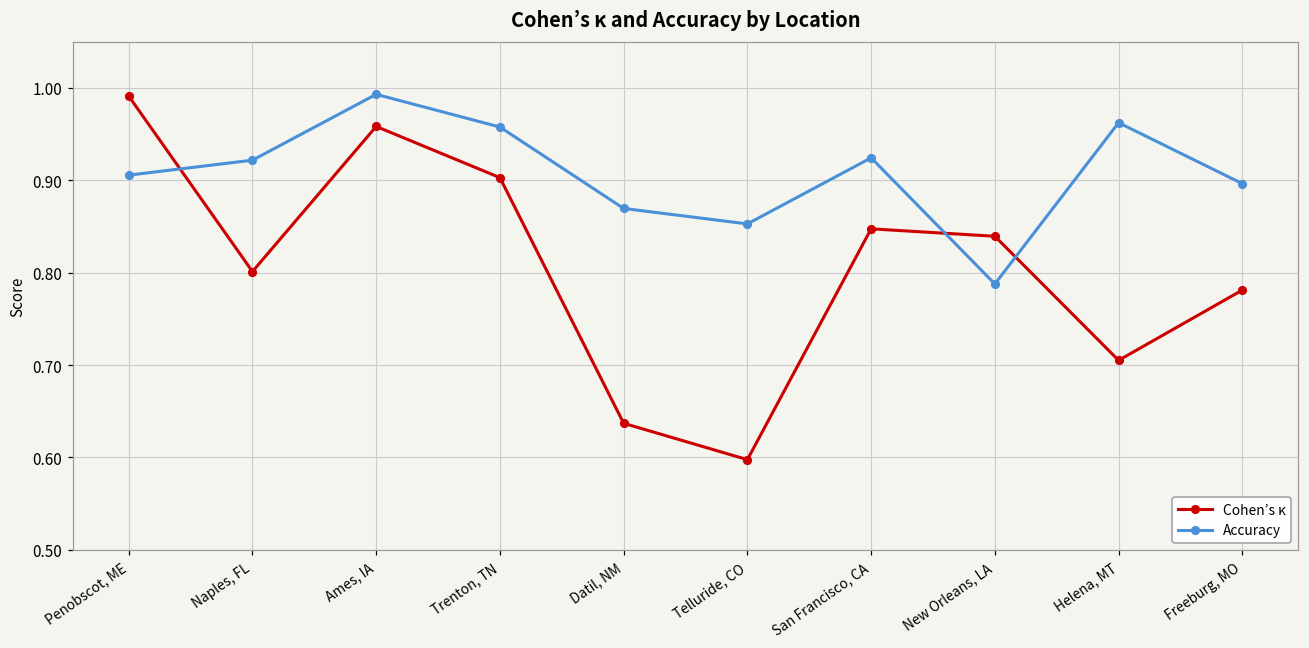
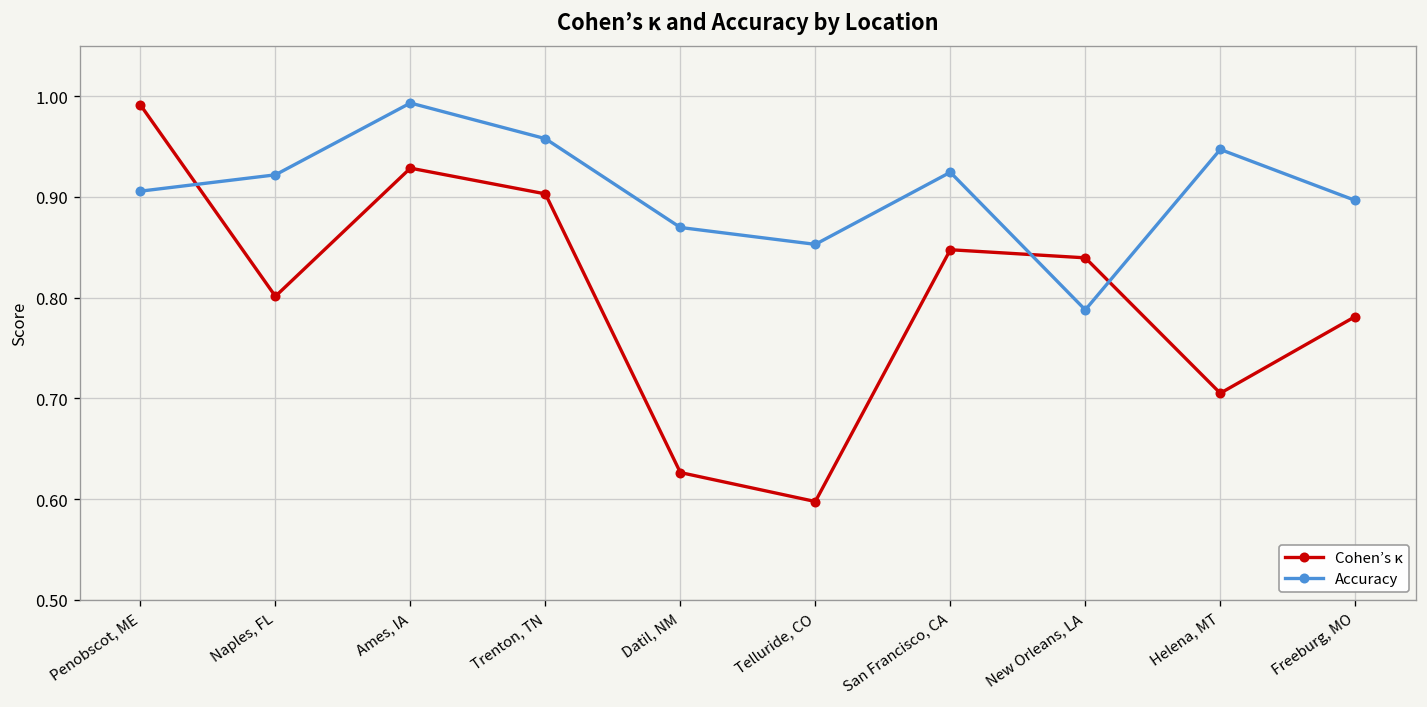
  {
    "Cohen’s κ": {
      "Penobscot, ME": 0.99,
      "Naples, FL": 0.80,
-     "Ames, IA": 0.96,
+     "Ames, IA": 0.93,
      "Trenton, TN": 0.90,
-     "Datil, NM": 0.64,
+     "Datil, NM": 0.63,
      "Telluride, CO": 0.60,
      "San Francisco, CA": 0.85,
      "New Orleans, LA": 0.84,
      "Helena, MT": 0.71,
      "Freeburg, MO": 0.78
    },
    "Accuracy": {
      "Penobscot, ME": 0.91,
      "Naples, FL": 0.92,
      "Ames, IA": 0.99,
      "Trenton, TN": 0.96,
      "Datil, NM": 0.87,
      "Telluride, CO": 0.85,
      "San Francisco, CA": 0.92,
      "New Orleans, LA": 0.79,
-     "Helena, MT": 0.96,
+     "Helena, MT": 0.95,
      "Freeburg, MO": 0.90
    }
  }
